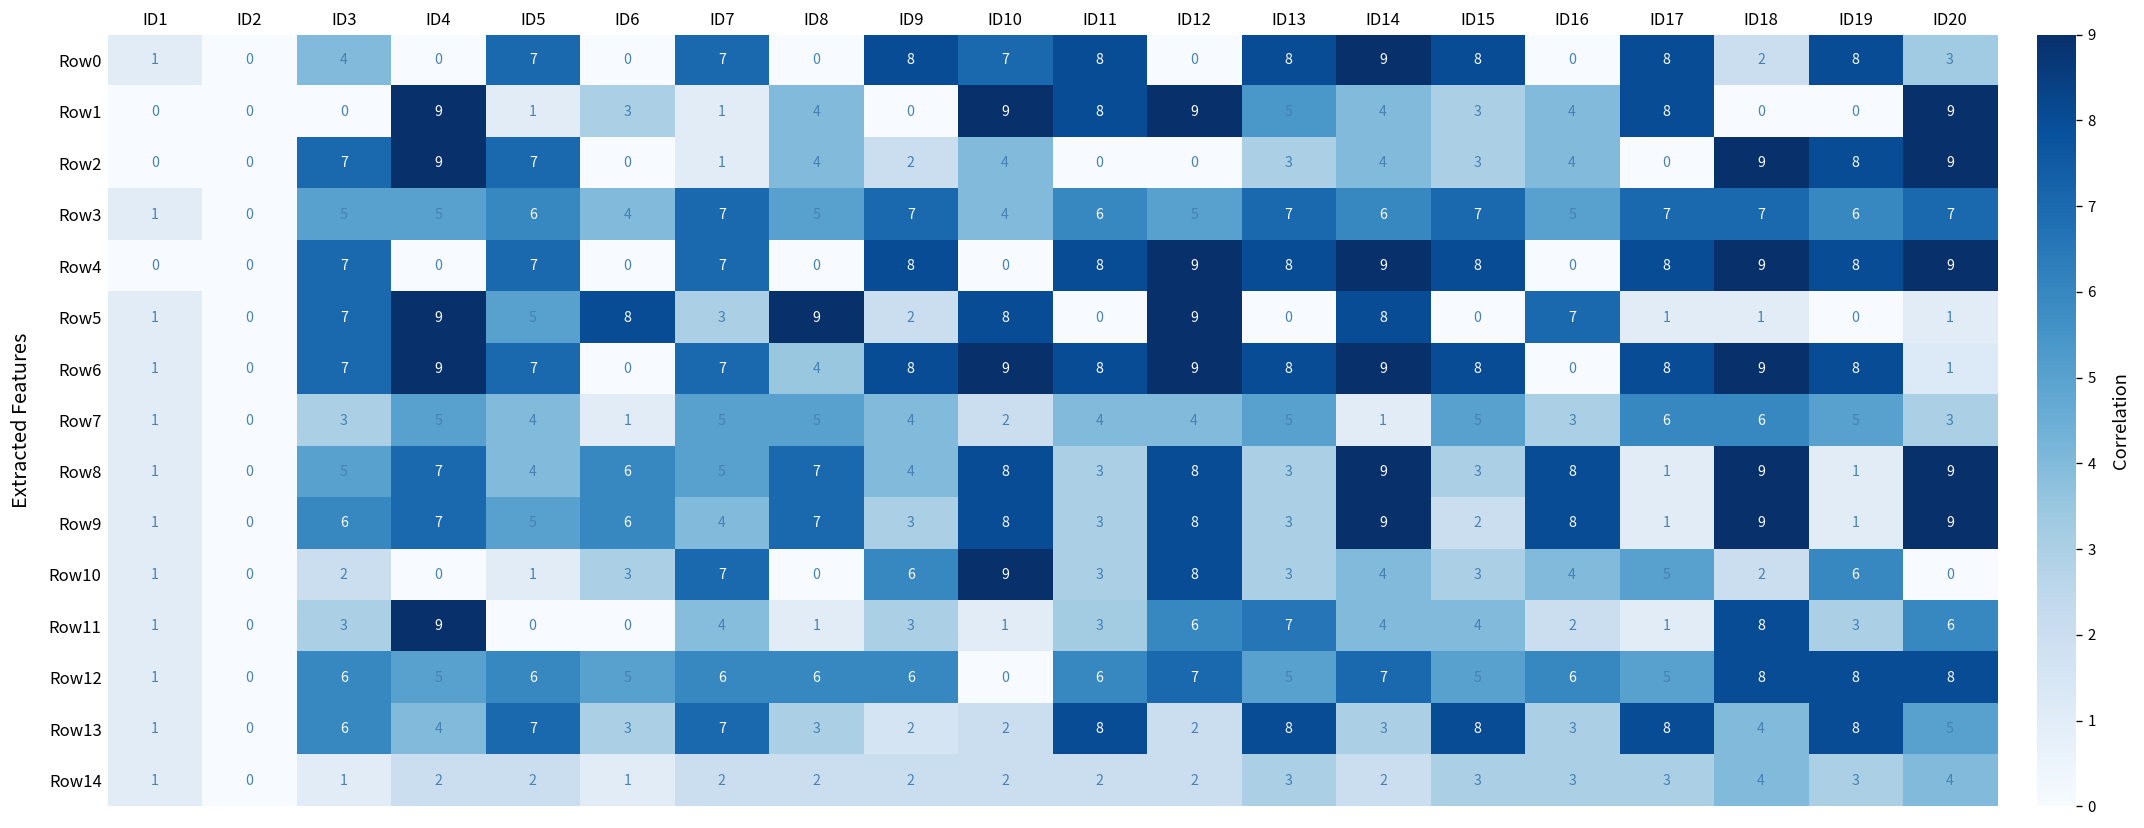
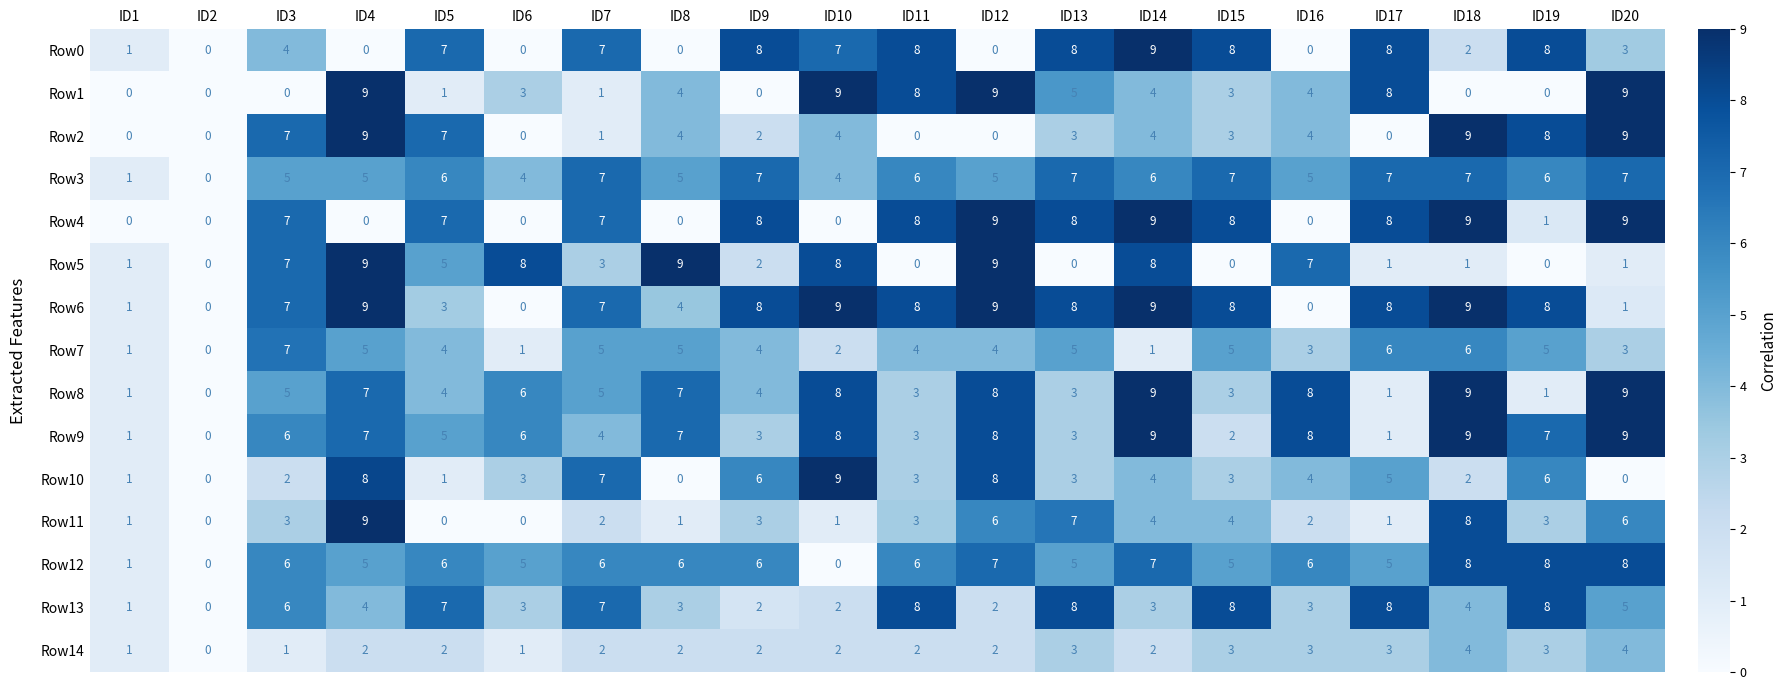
  {
    "Row4": {
      "ID1": 0,
      "ID2": 0,
      "ID3": 7,
      "ID4": 0,
      "ID5": 7,
      "ID6": 0,
      "ID7": 7,
      "ID8": 0,
      "ID9": 8,
      "ID10": 0,
      "ID11": 8,
      "ID12": 9,
      "ID13": 8,
      "ID14": 9,
      "ID15": 8,
      "ID16": 0,
      "ID17": 8,
      "ID18": 9,
-     "ID19": 8,
+     "ID19": 1,
      "ID20": 9
    },
    "Row6": {
      "ID1": 1,
      "ID2": 0,
      "ID3": 7,
      "ID4": 9,
-     "ID5": 7,
+     "ID5": 3,
      "ID6": 0,
      "ID7": 7,
      "ID8": 4,
      "ID9": 8,
      "ID10": 9,
      "ID11": 8,
      "ID12": 9,
      "ID13": 8,
      "ID14": 9,
      "ID15": 8,
      "ID16": 0,
      "ID17": 8,
      "ID18": 9,
      "ID19": 8,
      "ID20": 1
    },
    "Row7": {
      "ID1": 1,
      "ID2": 0,
-     "ID3": 3,
+     "ID3": 7,
      "ID5": 4,
      "ID6": 1,
      "ID9": 4,
      "ID10": 2,
      "ID11": 4,
      "ID12": 4,
      "ID14": 1,
      "ID16": 3,
      "ID17": 6,
      "ID18": 6,
      "ID20": 3
    },
    "Row9": {
      "ID1": 1,
      "ID2": 0,
      "ID3": 6,
      "ID4": 7,
      "ID6": 6,
      "ID7": 4,
      "ID8": 7,
      "ID9": 3,
      "ID10": 8,
      "ID11": 3,
      "ID12": 8,
      "ID13": 3,
      "ID14": 9,
      "ID15": 2,
      "ID16": 8,
      "ID17": 1,
      "ID18": 9,
-     "ID19": 1,
+     "ID19": 7,
      "ID20": 9
    },
    "Row10": {
      "ID1": 1,
      "ID2": 0,
      "ID3": 2,
-     "ID4": 0,
+     "ID4": 8,
      "ID5": 1,
      "ID6": 3,
      "ID7": 7,
      "ID8": 0,
      "ID9": 6,
      "ID10": 9,
      "ID11": 3,
      "ID12": 8,
      "ID13": 3,
      "ID14": 4,
      "ID15": 3,
      "ID16": 4,
      "ID18": 2,
      "ID19": 6,
      "ID20": 0
    },
    "Row11": {
      "ID1": 1,
      "ID2": 0,
      "ID3": 3,
      "ID4": 9,
      "ID5": 0,
      "ID6": 0,
-     "ID7": 4,
+     "ID7": 2,
      "ID8": 1,
      "ID9": 3,
      "ID10": 1,
      "ID11": 3,
      "ID12": 6,
      "ID13": 7,
      "ID14": 4,
      "ID15": 4,
      "ID16": 2,
      "ID17": 1,
      "ID18": 8,
      "ID19": 3,
      "ID20": 6
    }
  }
